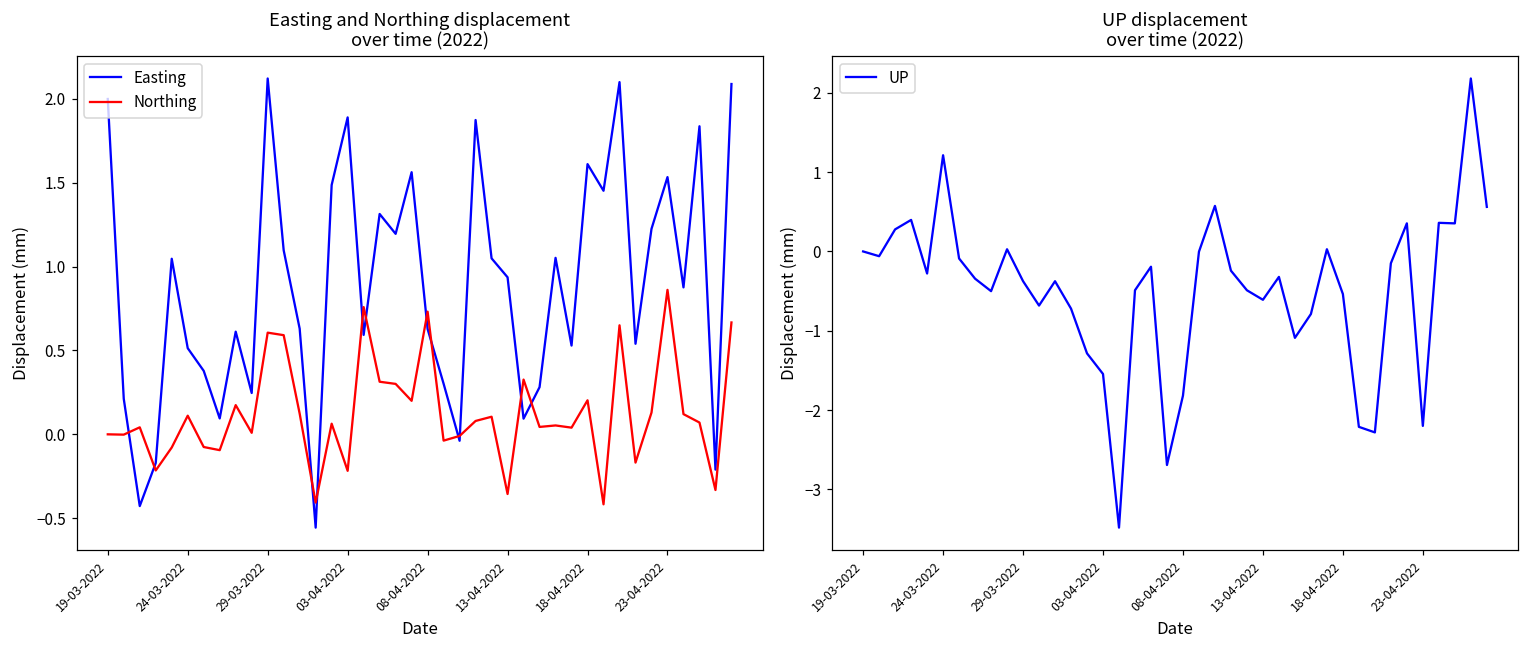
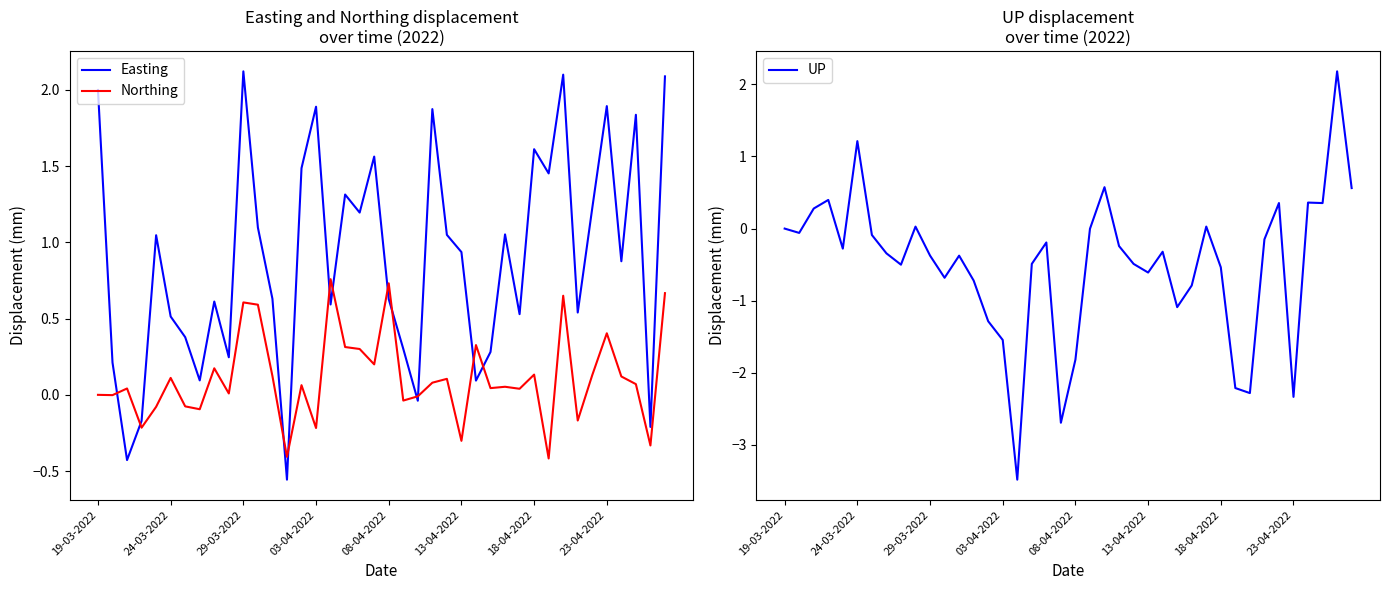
  {
    "Easting and Northing displacement over time (2022)": {
      "Easting": {
        "24-03-2022": 0.51,
        "29-03-2022": 2.12,
        "03-04-2022": 1.89,
        "08-04-2022": 0.63,
        "13-04-2022": 0.94,
        "18-04-2022": 1.61,
-       "23-04-2022": 1.53
+       "23-04-2022": 1.89
      },
      "Northing": {
        "19-03-2022": 0.00,
        "24-03-2022": 0.11,
        "29-03-2022": 0.61,
        "03-04-2022": -0.22,
        "08-04-2022": 0.73,
-       "13-04-2022": -0.36,
-       "18-04-2022": 0.20,
-       "23-04-2022": 0.86
+       "13-04-2022": -0.30,
+       "18-04-2022": 0.13,
+       "23-04-2022": 0.40
      }
    },
    "UP displacement over time (2022)": {
      "19-03-2022": 0.0,
      "24-03-2022": 1.2,
      "29-03-2022": -0.4,
      "03-04-2022": -1.5,
      "08-04-2022": -1.8,
      "13-04-2022": -0.6,
      "18-04-2022": -0.5,
-     "23-04-2022": -2.2
+     "23-04-2022": -2.3
    }
  }
